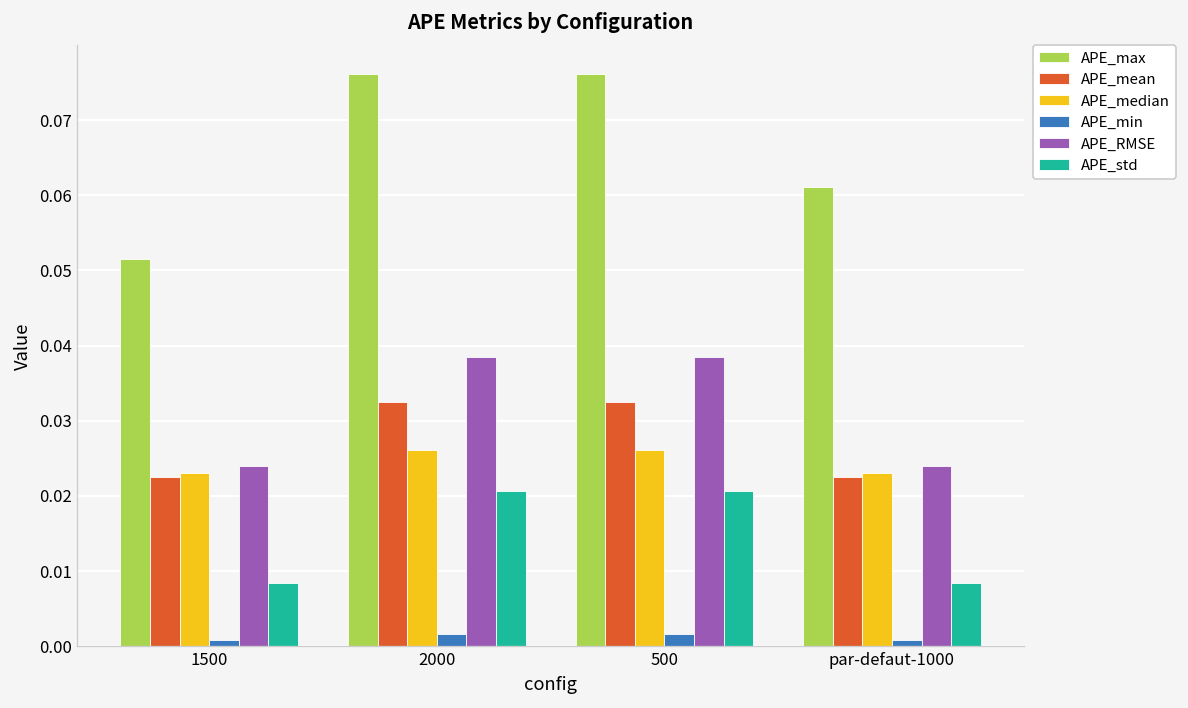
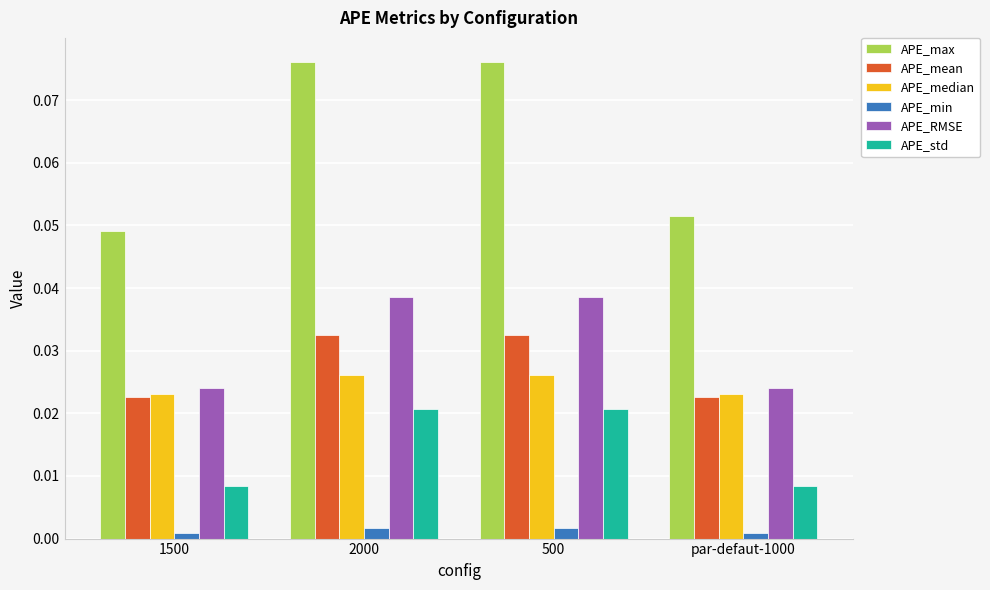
  {
    "APE_max": {
-     "1500": 0.052,
+     "1500": 0.049,
      "2000": 0.076,
      "500": 0.076,
-     "par-defaut-1000": 0.061
+     "par-defaut-1000": 0.052
    },
    "APE_mean": {
      "1500": 0.023,
      "2000": 0.032,
      "500": 0.032,
      "par-defaut-1000": 0.023
    },
    "APE_median": {
      "1500": 0.023,
      "2000": 0.026,
      "500": 0.026,
      "par-defaut-1000": 0.023
    },
    "APE_min": {
      "1500": 0.001,
      "2000": 0.002,
      "500": 0.002,
      "par-defaut-1000": 0.001
    },
    "APE_RMSE": {
      "1500": 0.024,
      "2000": 0.039,
      "500": 0.039,
      "par-defaut-1000": 0.024
    },
    "APE_std": {
      "1500": 0.008,
      "2000": 0.021,
      "500": 0.021,
      "par-defaut-1000": 0.008
    }
  }
